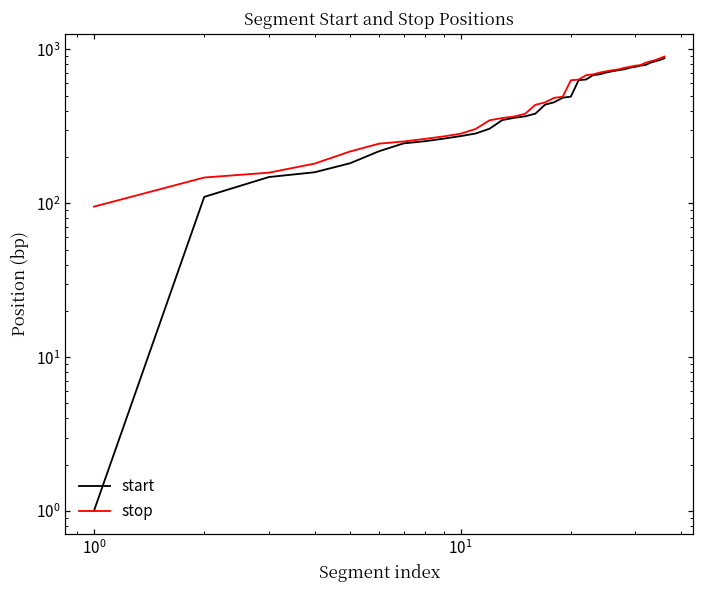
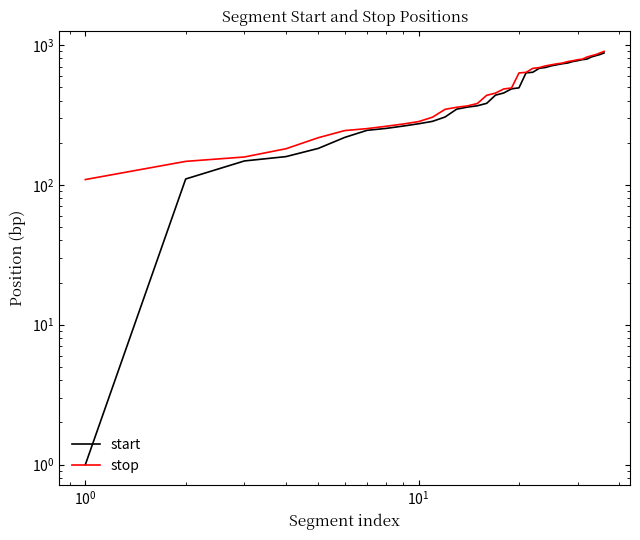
  {
    "start": {
      "10^0": 1
    },
    "stop": {
-     "10^0": 100
+     "10^0": 110
    }
  }
